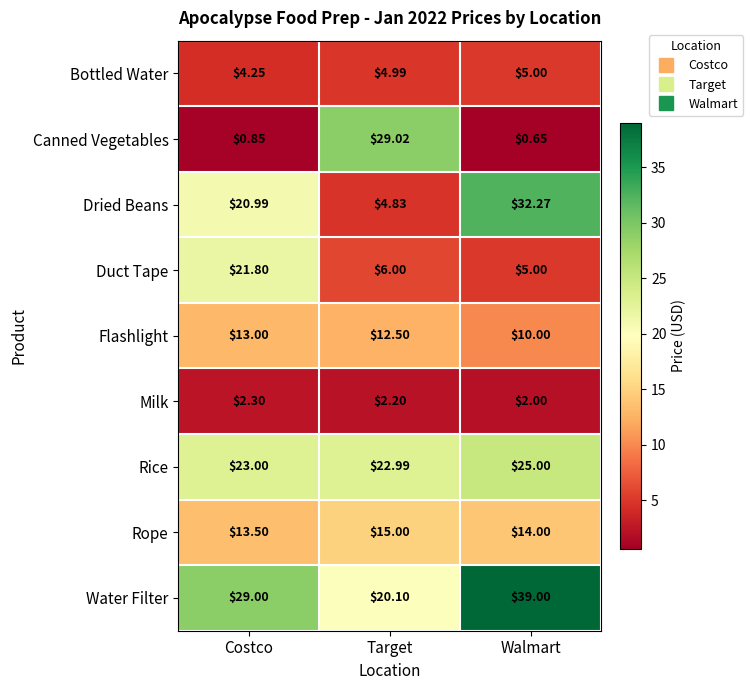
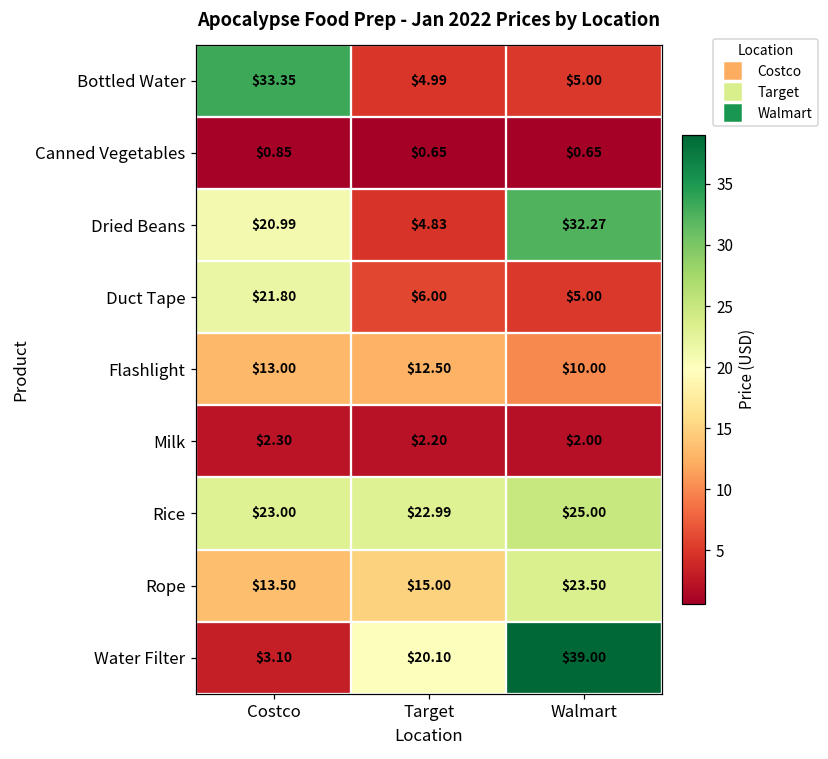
  {
    "Bottled Water": {
-     "Costco": "$4.25",
+     "Costco": "$33.35",
      "Target": "$4.99",
      "Walmart": "$5.00"
    },
    "Canned Vegetables": {
      "Costco": "$0.85",
-     "Target": "$29.02",
+     "Target": "$0.65",
      "Walmart": "$0.65"
    },
    "Dried Beans": {
      "Costco": "$20.99",
      "Target": "$4.83",
      "Walmart": "$32.27"
    },
    "Duct Tape": {
      "Costco": "$21.80",
      "Target": "$6.00",
      "Walmart": "$5.00"
    },
    "Flashlight": {
      "Costco": "$13.00",
      "Target": "$12.50",
      "Walmart": "$10.00"
    },
    "Milk": {
      "Costco": "$2.30",
      "Target": "$2.20",
      "Walmart": "$2.00"
    },
    "Rice": {
      "Costco": "$23.00",
      "Target": "$22.99",
      "Walmart": "$25.00"
    },
    "Rope": {
      "Costco": "$13.50",
      "Target": "$15.00",
-     "Walmart": "$14.00"
+     "Walmart": "$23.50"
    },
    "Water Filter": {
-     "Costco": "$29.00",
+     "Costco": "$3.10",
      "Target": "$20.10",
      "Walmart": "$39.00"
    }
  }
